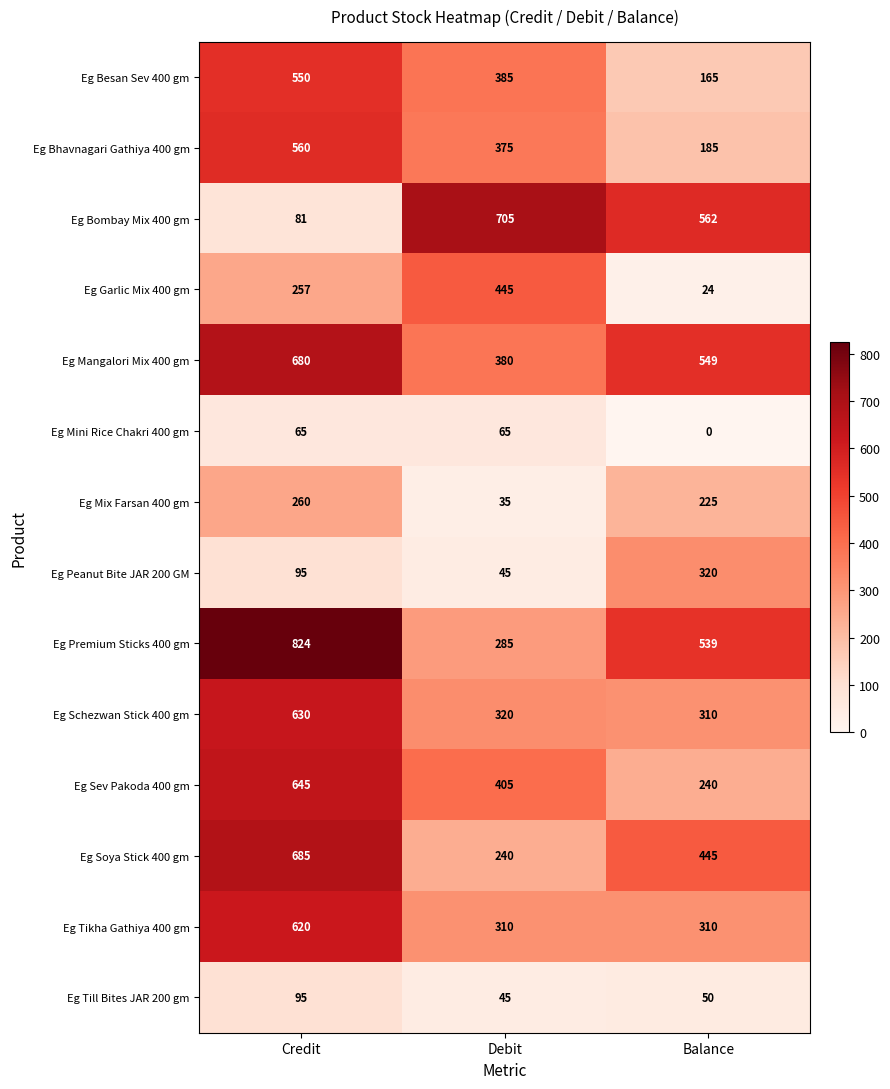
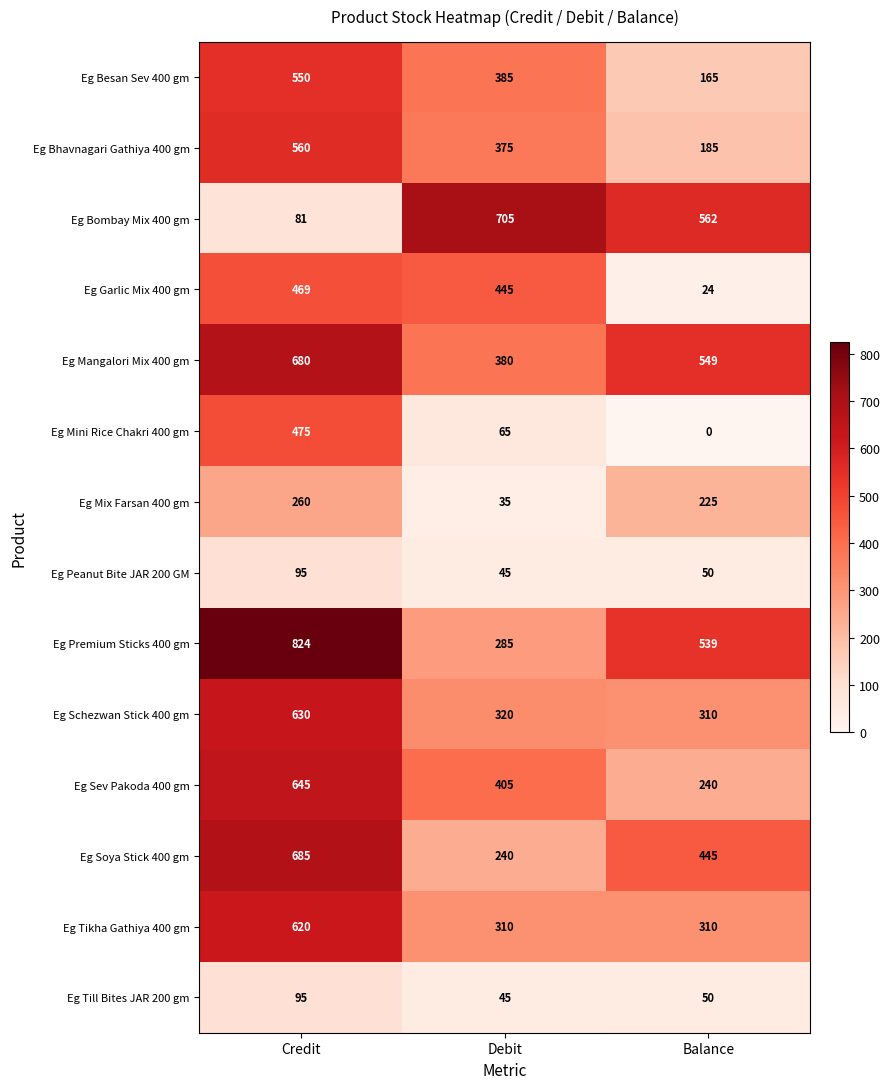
  {
    "Eg Besan Sev 400 gm": {
      "Credit": 550,
      "Debit": 385,
      "Balance": 165
    },
    "Eg Bhavnagari Gathiya 400 gm": {
      "Credit": 560,
      "Debit": 375,
      "Balance": 185
    },
    "Eg Bombay Mix 400 gm": {
      "Credit": 81,
      "Debit": 705,
      "Balance": 562
    },
    "Eg Garlic Mix 400 gm": {
-     "Credit": 257,
+     "Credit": 469,
      "Debit": 445,
      "Balance": 24
    },
    "Eg Mangalori Mix 400 gm": {
      "Credit": 680,
      "Debit": 380,
      "Balance": 549
    },
    "Eg Mini Rice Chakri 400 gm": {
-     "Credit": 65,
+     "Credit": 475,
      "Debit": 65,
      "Balance": 0
    },
    "Eg Mix Farsan 400 gm": {
      "Credit": 260,
      "Debit": 35,
      "Balance": 225
    },
    "Eg Peanut Bite JAR 200 GM": {
      "Credit": 95,
      "Debit": 45,
-     "Balance": 320
+     "Balance": 50
    },
    "Eg Premium Sticks 400 gm": {
      "Credit": 824,
      "Debit": 285,
      "Balance": 539
    },
    "Eg Schezwan Stick 400 gm": {
      "Credit": 630,
      "Debit": 320,
      "Balance": 310
    },
    "Eg Sev Pakoda 400 gm": {
      "Credit": 645,
      "Debit": 405,
      "Balance": 240
    },
    "Eg Soya Stick 400 gm": {
      "Credit": 685,
      "Debit": 240,
      "Balance": 445
    },
    "Eg Tikha Gathiya 400 gm": {
      "Credit": 620,
      "Debit": 310,
      "Balance": 310
    },
    "Eg Till Bites JAR 200 gm": {
      "Credit": 95,
      "Debit": 45,
      "Balance": 50
    }
  }
